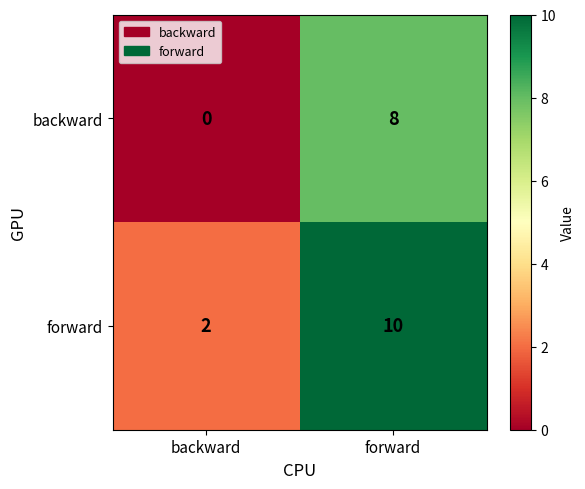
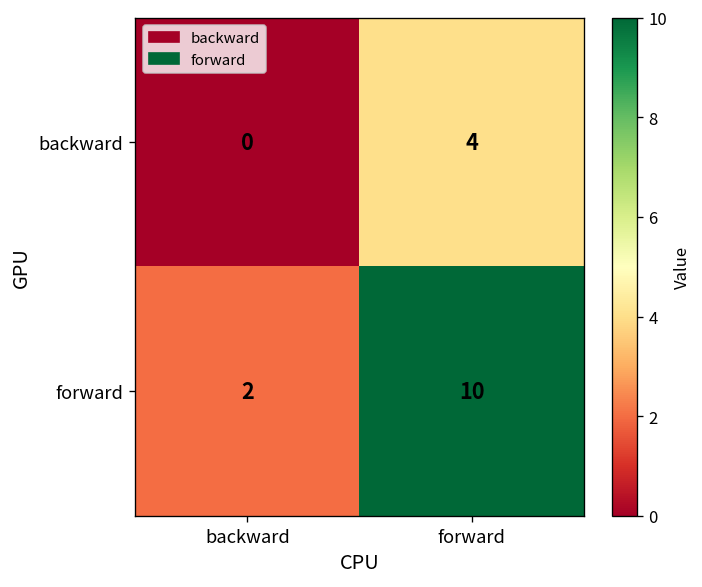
  {
    "backward": {
      "backward": 0,
-     "forward": 8
+     "forward": 4
    },
    "forward": {
      "backward": 2,
      "forward": 10
    }
  }
